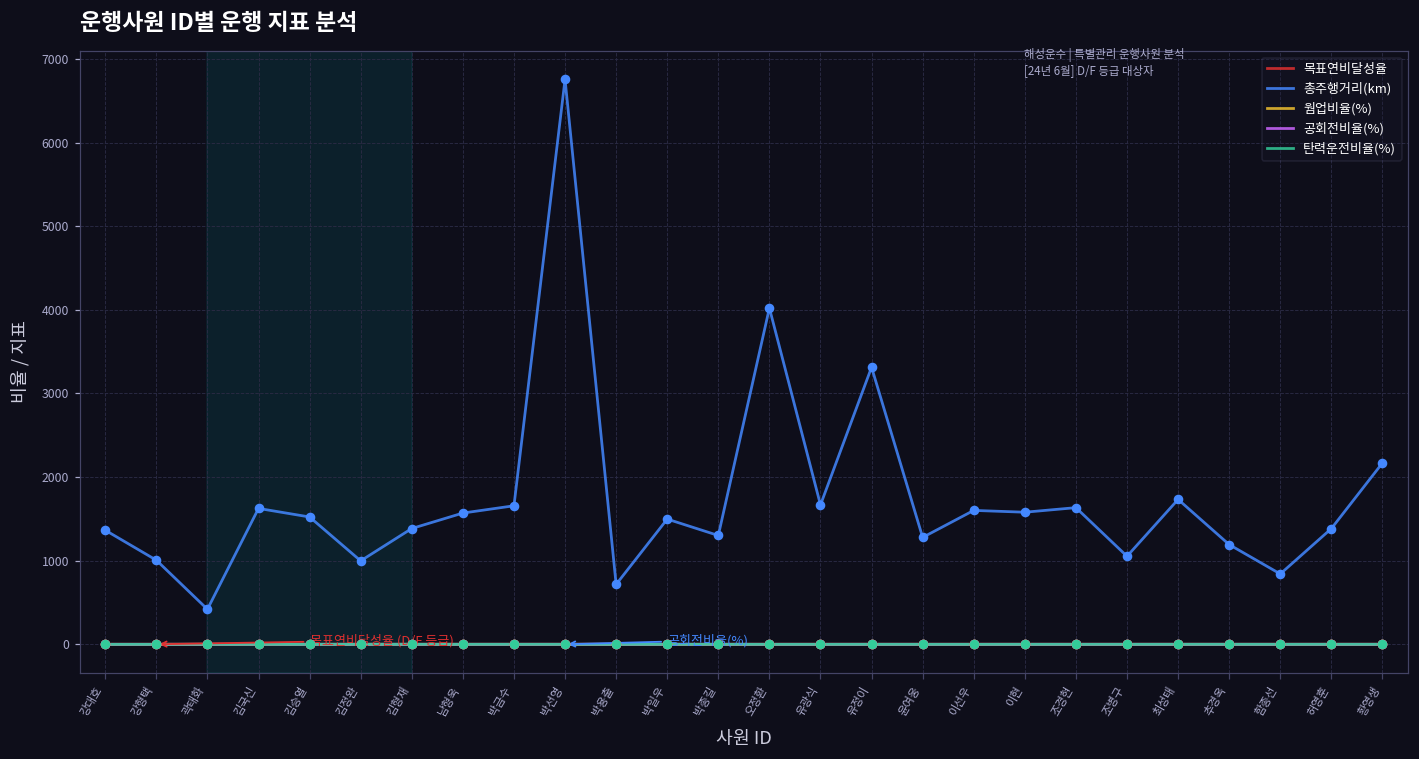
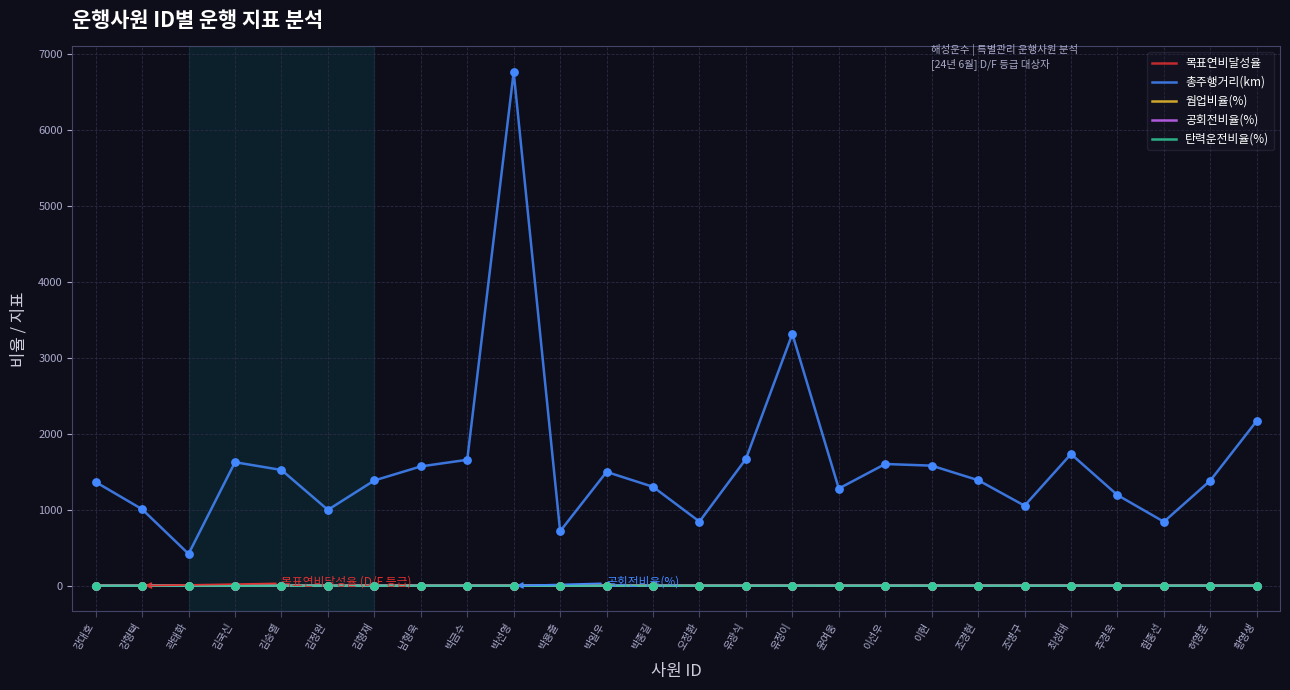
  {
    "탄력운전비율(%)": {
      "강대호": 0,
      "강형택": 0,
      "곽태화": 0,
      "김국신": 0,
      "김승열": 0,
      "김정완": 0,
      "김형재": 0,
      "남형욱": 0,
      "박금수": 0,
      "박선영": 0,
      "박용출": 0,
      "박일우": 0,
      "박종길": 0,
      "오정환": 0,
      "유광식": 0,
      "유정이": 0,
      "윤여웅": 0,
      "이선우": 0,
      "이현": 0,
      "조경현": 0,
      "조병구": 0,
      "최성태": 0,
      "추경옥": 0,
      "함종선": 0,
      "허영훈": 0,
      "황영생": 0
    },
    "총주행거리(km)": {
      "강대호": 1400,
      "강형택": 1000,
      "곽태화": 400,
      "김국신": 1600,
      "김승열": 1500,
      "김정완": 1000,
      "김형재": 1400,
      "남형욱": 1600,
      "박금수": 1700,
      "박선영": 6800,
      "박용출": 700,
      "박일우": 1500,
      "박종길": 1300,
-     "오정환": 4000,
+     "오정환": 800,
      "유광식": 1700,
      "유정이": 3300,
      "윤여웅": 1300,
      "이선우": 1600,
      "이현": 1600,
-     "조경현": 1600,
+     "조경현": 1400,
      "조병구": 1100,
      "최성태": 1700,
      "추경옥": 1200,
      "함종선": 800,
      "허영훈": 1400,
      "황영생": 2200
    }
  }
